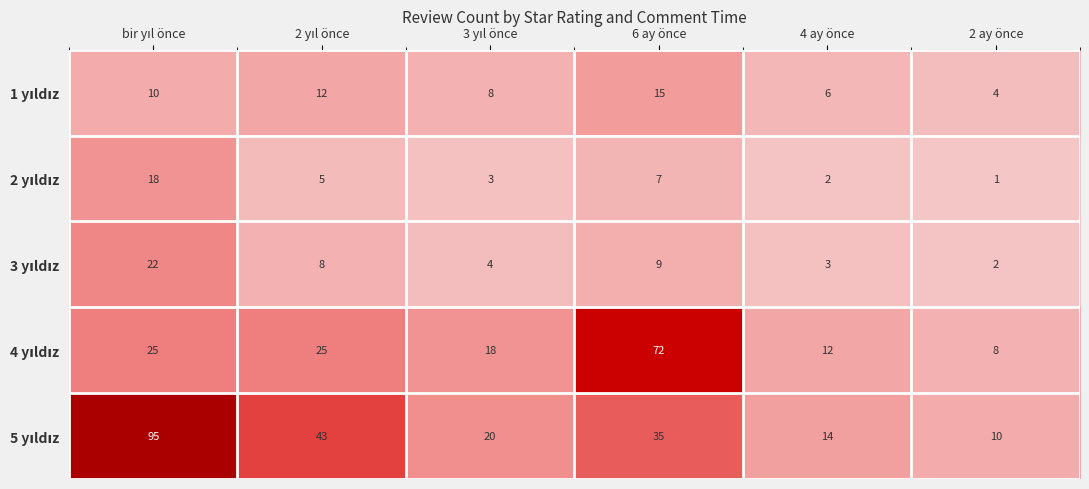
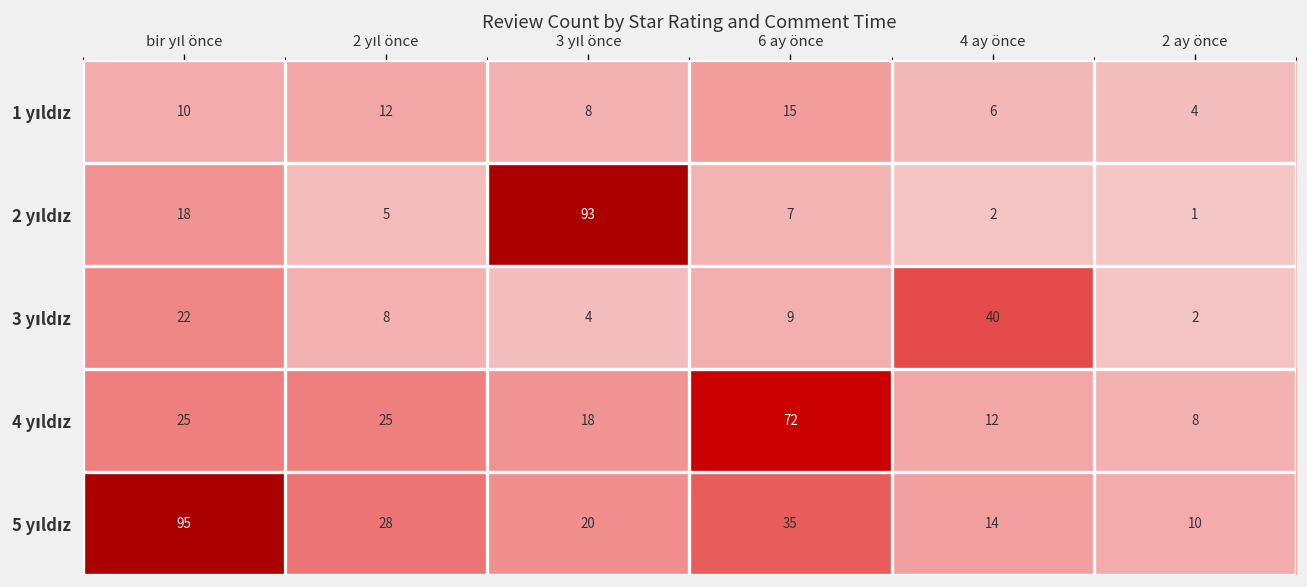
  {
    "1 yıldız": {
      "bir yıl önce": 10,
      "2 yıl önce": 12,
      "3 yıl önce": 8,
      "6 ay önce": 15,
      "4 ay önce": 6,
      "2 ay önce": 4
    },
    "2 yıldız": {
      "bir yıl önce": 18,
      "2 yıl önce": 5,
-     "3 yıl önce": 3,
+     "3 yıl önce": 93,
      "6 ay önce": 7,
      "4 ay önce": 2,
      "2 ay önce": 1
    },
    "3 yıldız": {
      "bir yıl önce": 22,
      "2 yıl önce": 8,
      "3 yıl önce": 4,
      "6 ay önce": 9,
-     "4 ay önce": 3,
+     "4 ay önce": 40,
      "2 ay önce": 2
    },
    "4 yıldız": {
      "bir yıl önce": 25,
      "2 yıl önce": 25,
      "3 yıl önce": 18,
      "6 ay önce": 72,
      "4 ay önce": 12,
      "2 ay önce": 8
    },
    "5 yıldız": {
      "bir yıl önce": 95,
-     "2 yıl önce": 43,
+     "2 yıl önce": 28,
      "3 yıl önce": 20,
      "6 ay önce": 35,
      "4 ay önce": 14,
      "2 ay önce": 10
    }
  }
